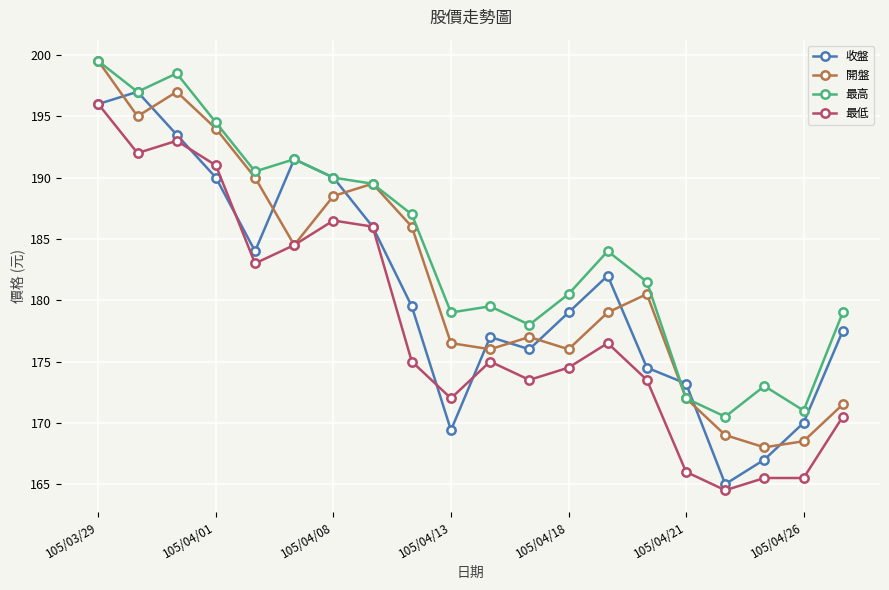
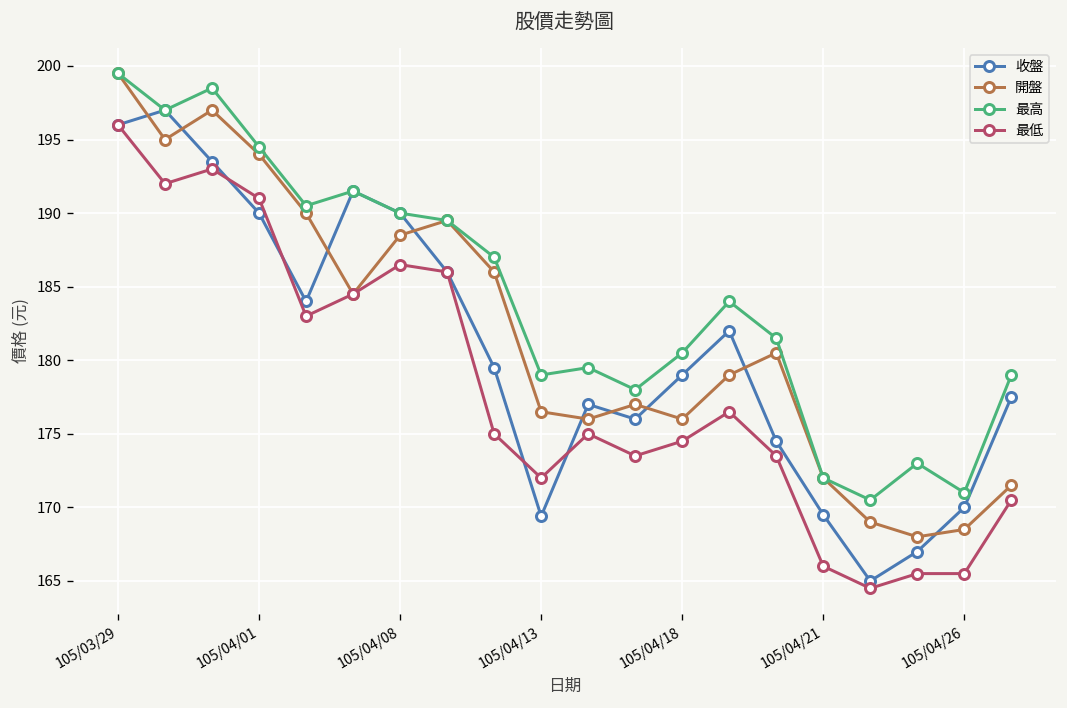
  {
    "收盤": {
      "105/04/01": 190.0,
      "105/04/13": 169.4,
      "105/04/18": 179.0,
-     "105/04/21": 173.2,
+     "105/04/21": 169.5,
      "105/04/26": 170.0
    },
    "最高": {
      "105/04/01": 194.5,
      "105/04/13": 179.0,
      "105/04/18": 180.5,
      "105/04/26": 171.0
    }
  }
